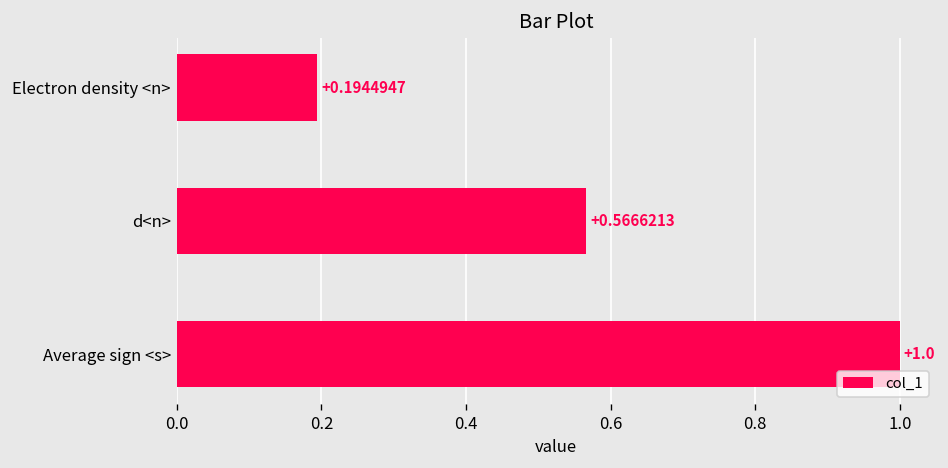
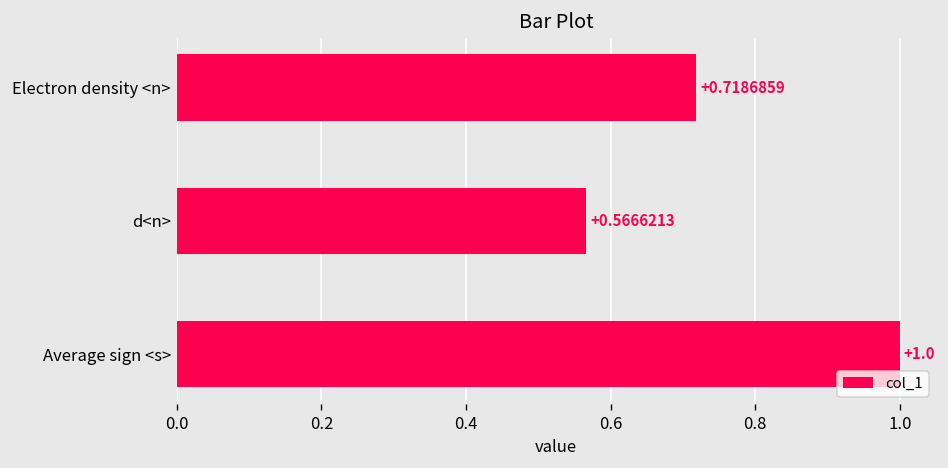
  {
-   "Electron density <n>": "+0.1944947",
+   "Electron density <n>": "+0.7186859",
    "d<n>": "+0.5666213",
    "Average sign <s>": "+1.0"
  }
